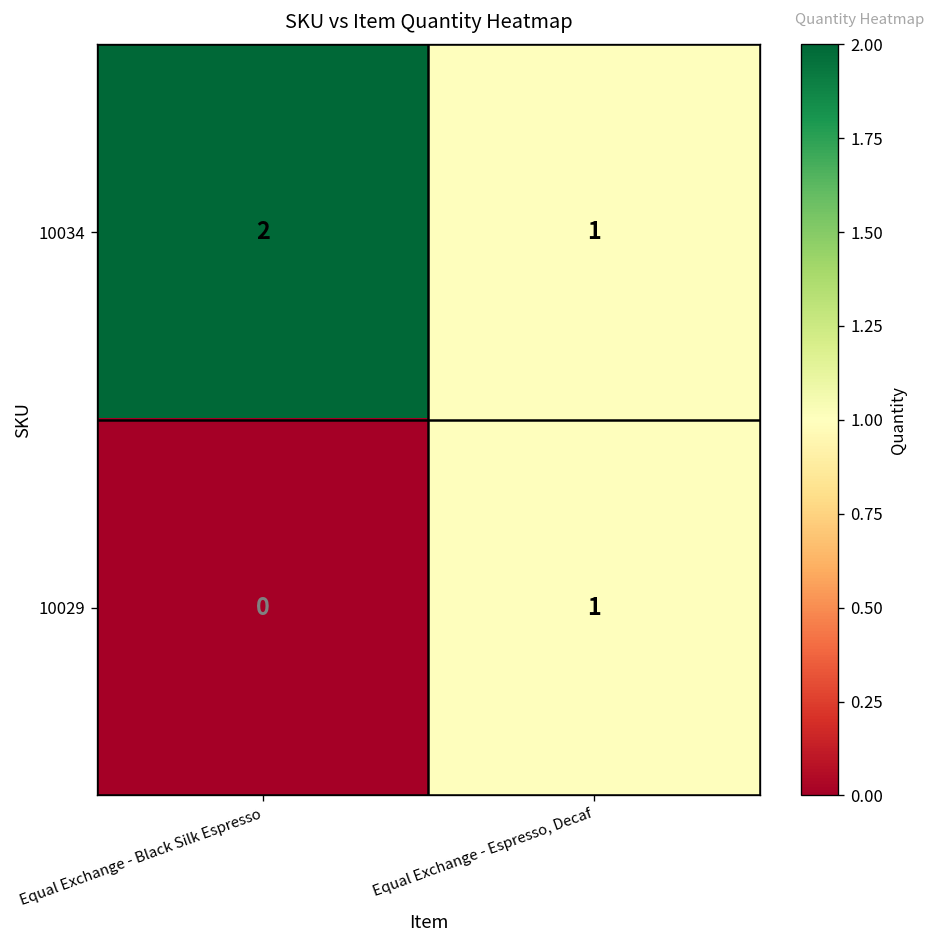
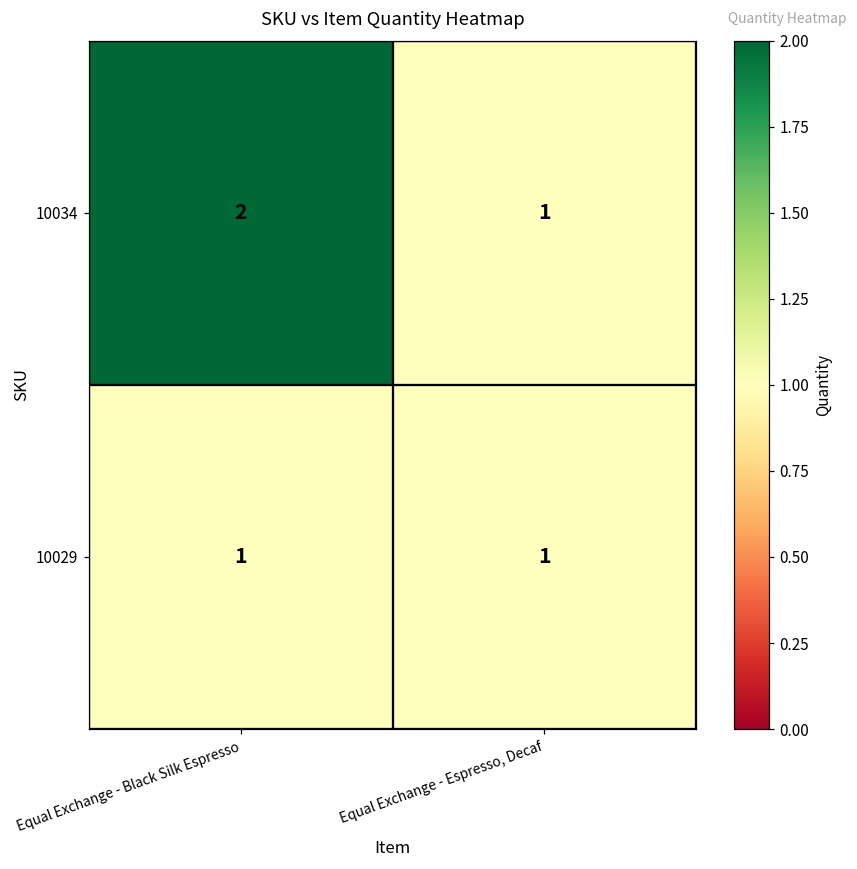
  {
    "10034": {
      "Equal Exchange - Black Silk Espresso": 2,
      "Equal Exchange - Espresso, Decaf": 1
    },
    "10029": {
-     "Equal Exchange - Black Silk Espresso": 0,
+     "Equal Exchange - Black Silk Espresso": 1,
      "Equal Exchange - Espresso, Decaf": 1
    }
  }
